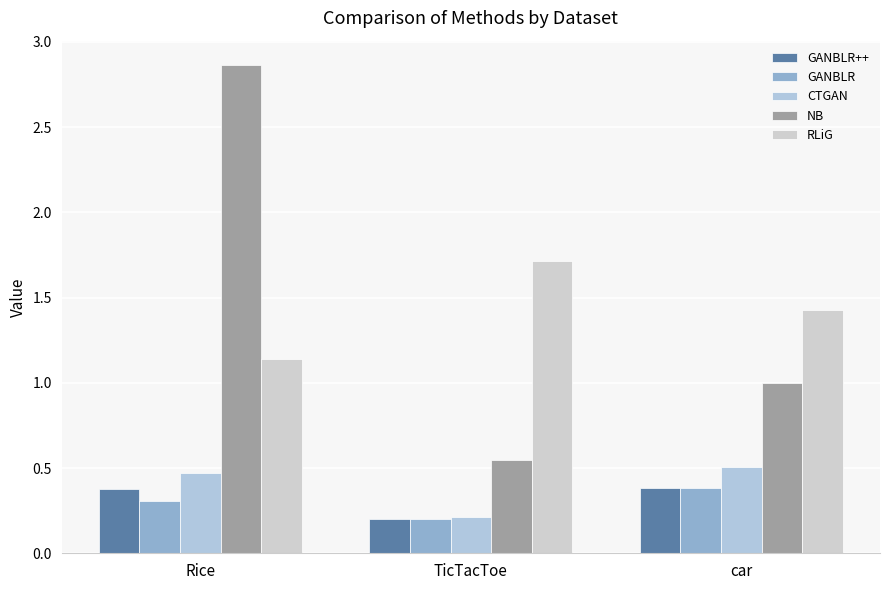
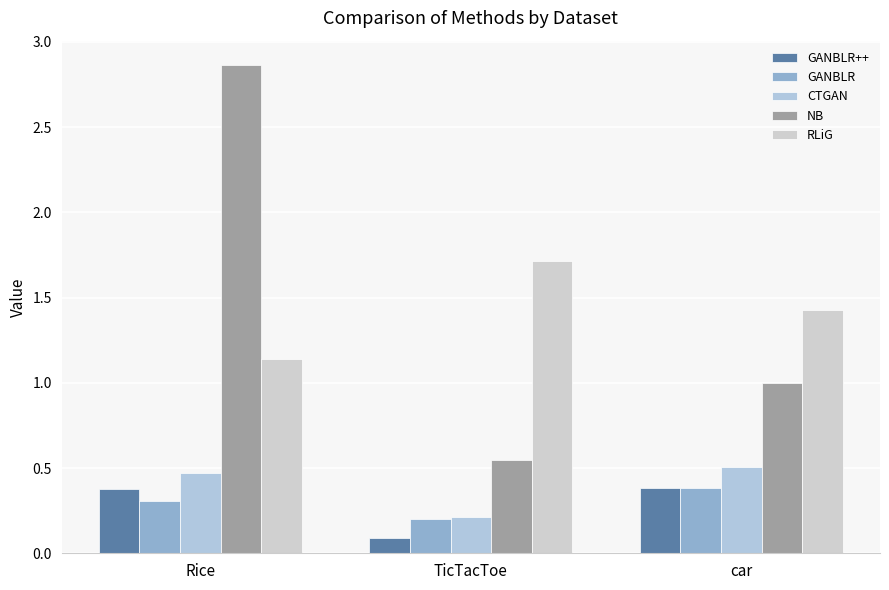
  {
    "GANBLR++": {
      "Rice": 0.38,
-     "TicTacToe": 0.20,
+     "TicTacToe": 0.09,
      "car": 0.38
    }
  }
